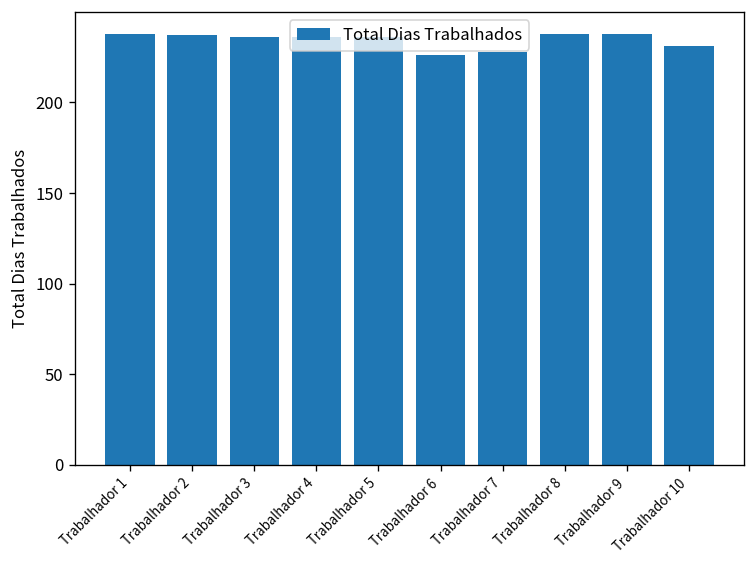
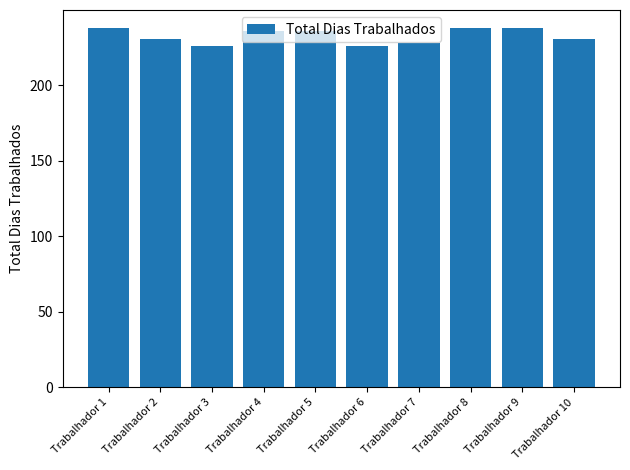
  {
    "Trabalhador 1": 238,
-   "Trabalhador 2": 237,
-   "Trabalhador 3": 236,
+   "Trabalhador 2": 231,
+   "Trabalhador 3": 226,
    "Trabalhador 6": 226,
    "Trabalhador 7": 228,
    "Trabalhador 8": 238,
    "Trabalhador 9": 238,
    "Trabalhador 10": 231
  }
